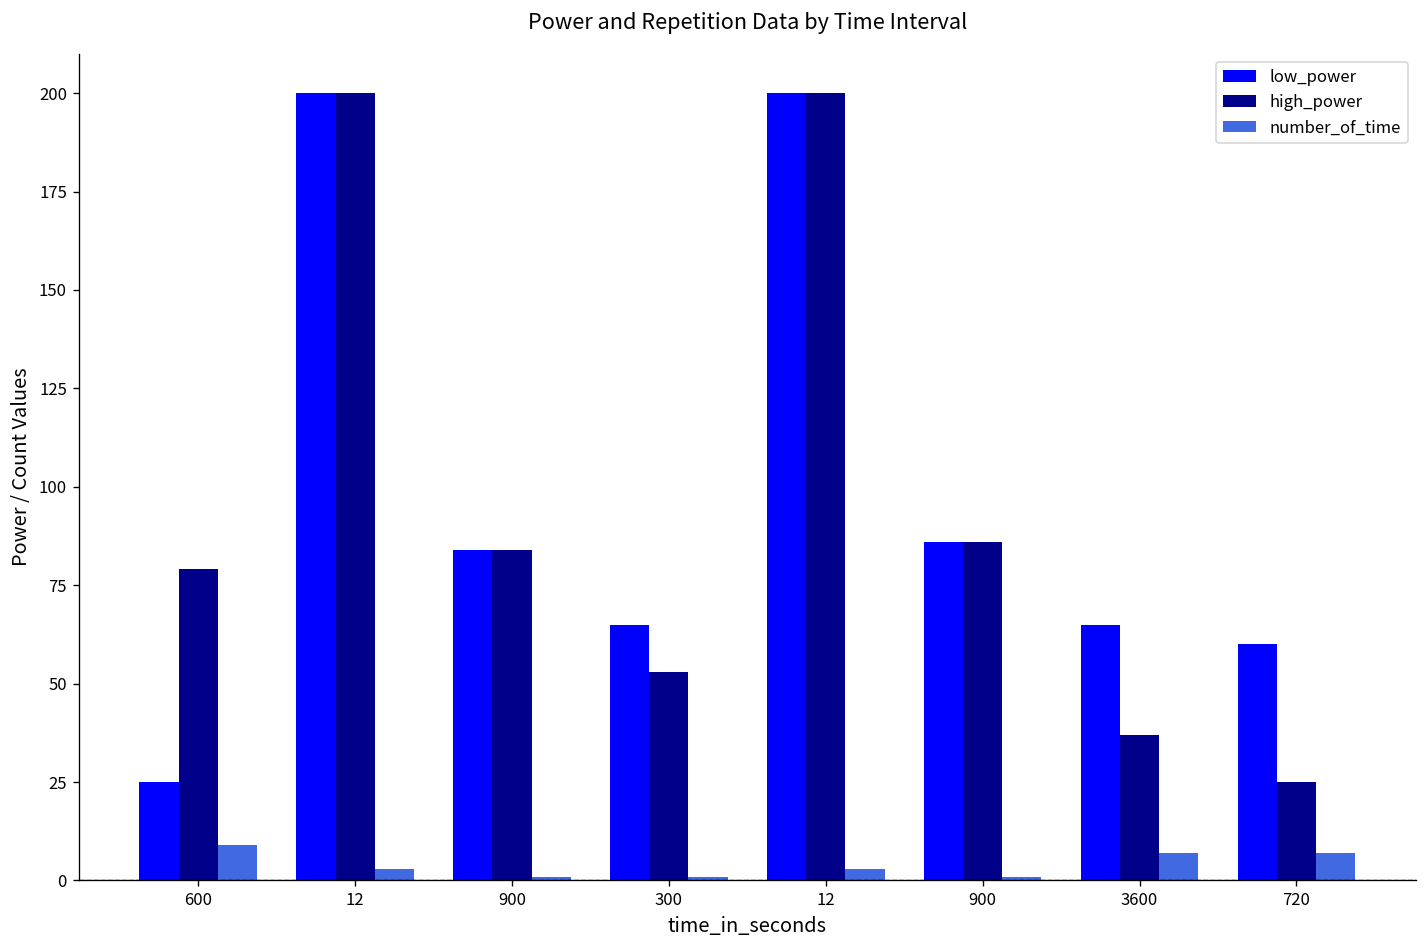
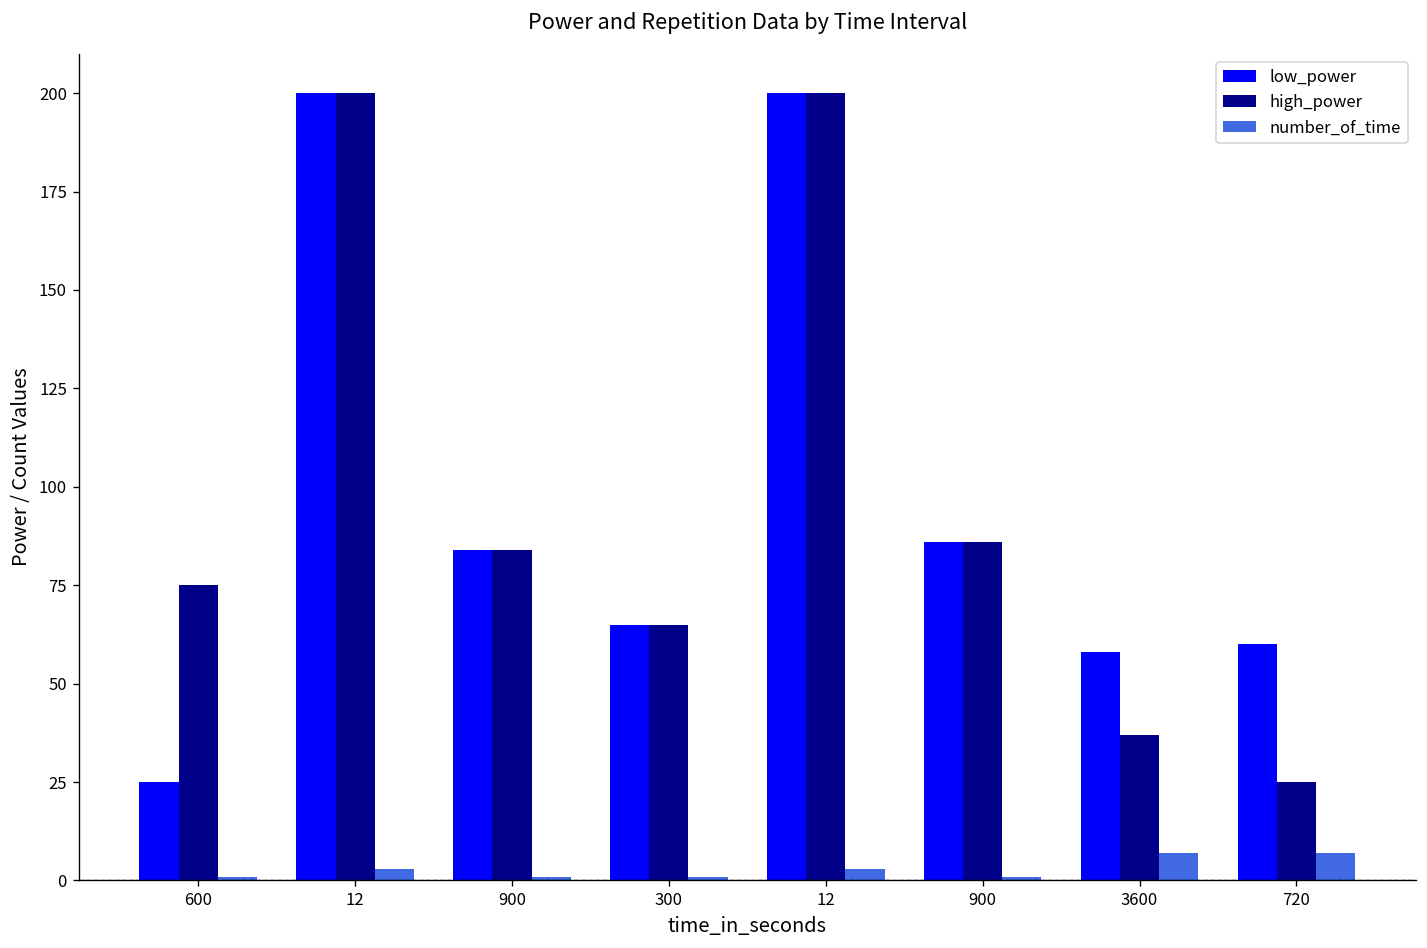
  {
    "low_power": {
      "600": 25,
      "300": 65,
-     "3600": 65,
+     "3600": 58,
      "720": 60
    },
    "high_power": {
-     "600": 79,
-     "300": 53,
+     "600": 75,
+     "300": 65,
      "3600": 37,
      "720": 25
    },
    "number_of_time": {
-     "600": 9,
+     "600": 1,
      "300": 1,
      "3600": 7,
      "720": 7
    }
  }
